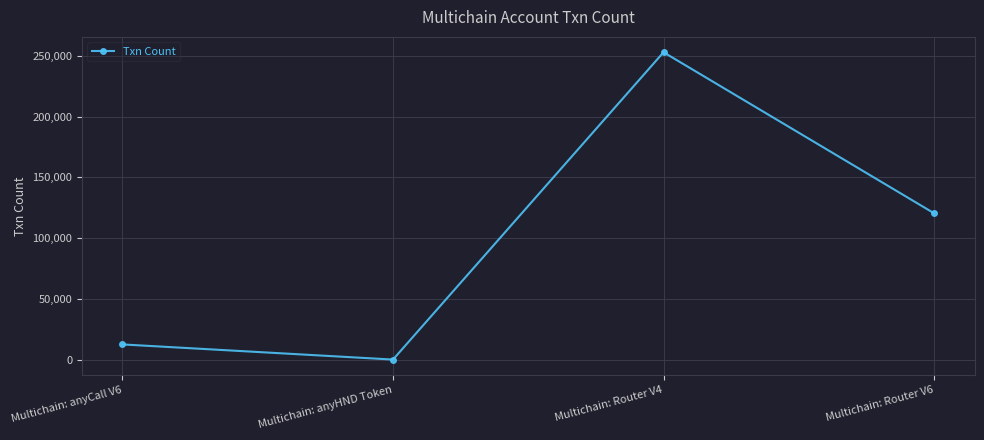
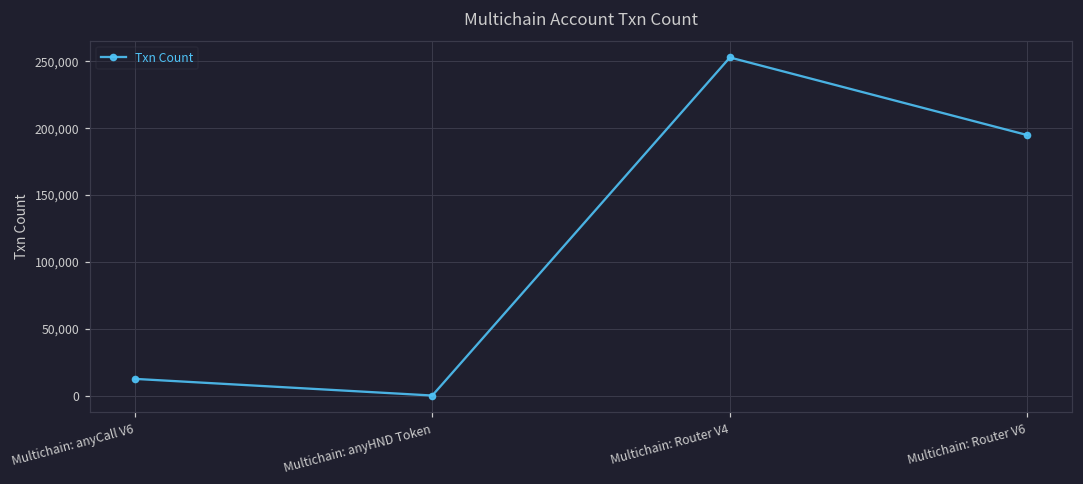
  {
    "Multichain: anyCall V6": "12,000",
    "Multichain: anyHND Token": "0",
    "Multichain: Router V4": "253,000",
-   "Multichain: Router V6": "120,000"
+   "Multichain: Router V6": "195,000"
  }
